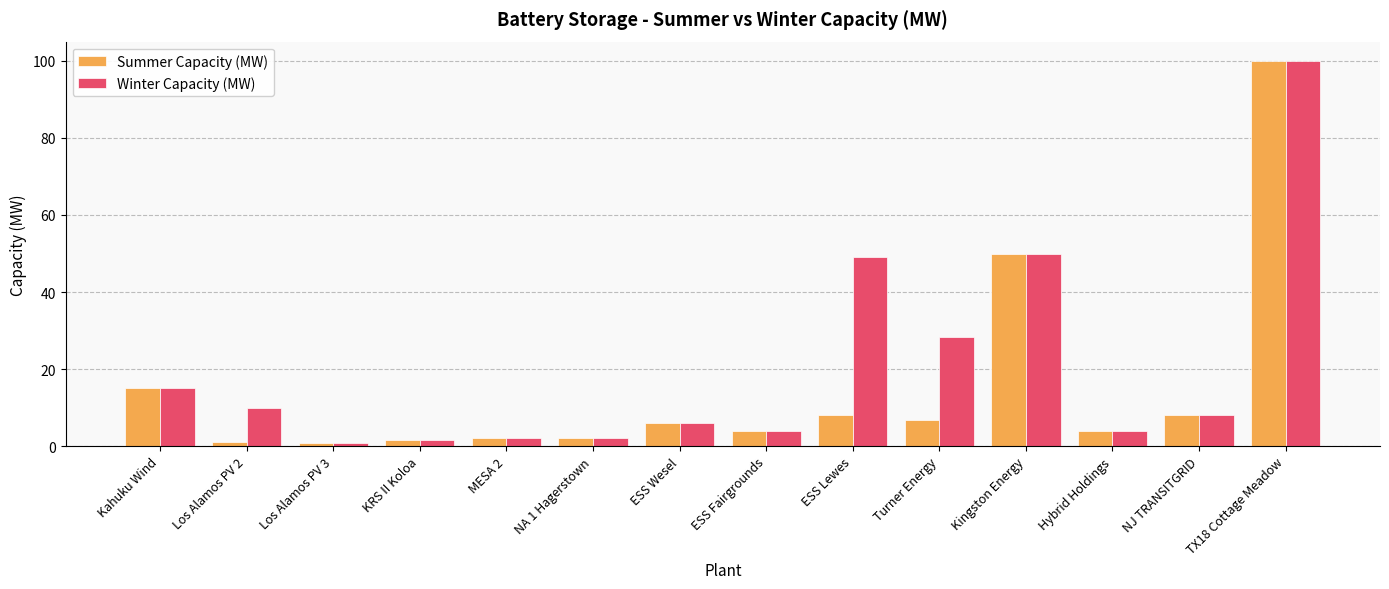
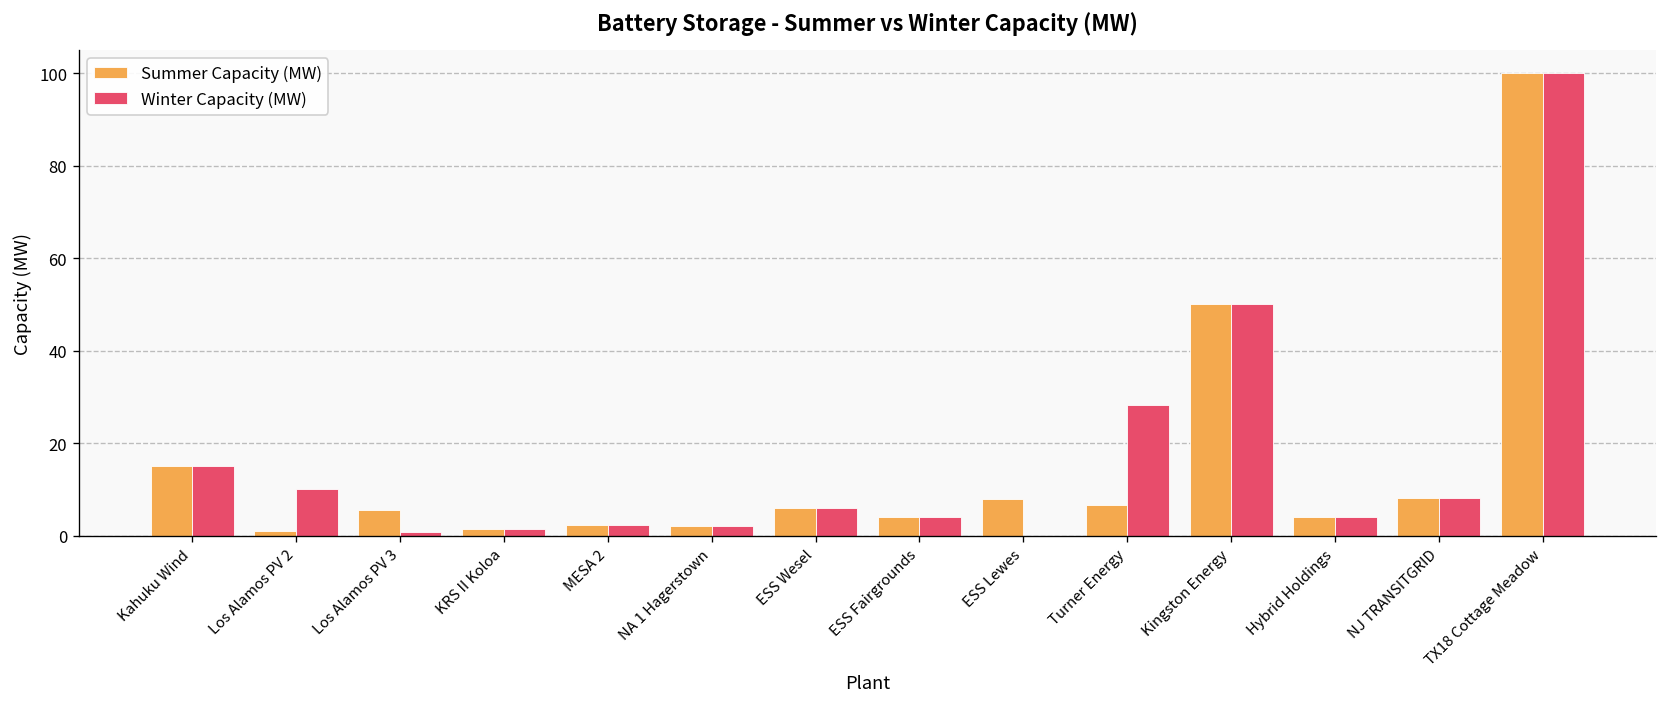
  {
    "Summer Capacity (MW)": {
      "Kahuku Wind": 15,
      "Los Alamos PV 2": 1,
-     "Los Alamos PV 3": 1,
+     "Los Alamos PV 3": 6,
      "KRS II Koloa": 2,
      "MESA 2": 2,
      "NA 1 Hagerstown": 2,
      "ESS Wesel": 6,
      "ESS Fairgrounds": 4,
      "ESS Lewes": 8,
      "Turner Energy": 7,
      "Kingston Energy": 50,
      "Hybrid Holdings": 4,
      "NJ TRANSITGRID": 8,
      "TX18 Cottage Meadow": 100
    },
    "Winter Capacity (MW)": {
      "Kahuku Wind": 15,
      "Los Alamos PV 2": 10,
      "Los Alamos PV 3": 1,
      "KRS II Koloa": 2,
      "MESA 2": 2,
      "NA 1 Hagerstown": 2,
      "ESS Wesel": 6,
      "ESS Fairgrounds": 4,
-     "ESS Lewes": 49,
+     "ESS Lewes": 0,
      "Turner Energy": 28,
      "Kingston Energy": 50,
      "Hybrid Holdings": 4,
      "NJ TRANSITGRID": 8,
      "TX18 Cottage Meadow": 100
    }
  }
